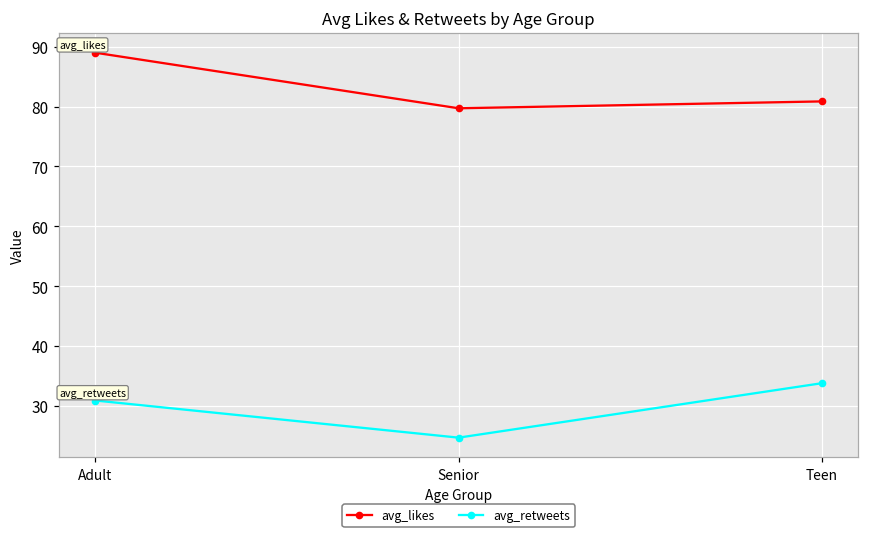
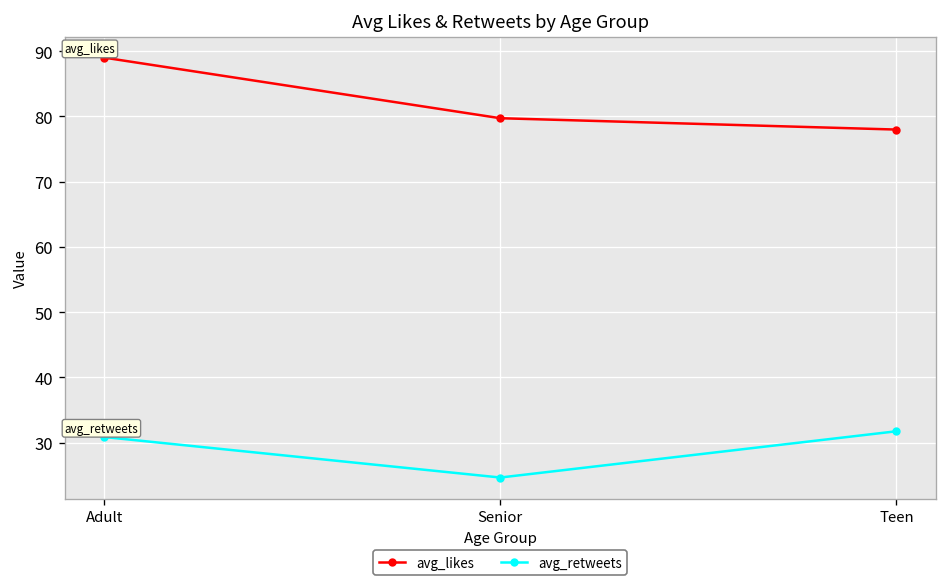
  {
    "avg_likes": {
      "Adult": 89,
      "Senior": 80,
-     "Teen": 81
+     "Teen": 78
    },
    "avg_retweets": {
      "Adult": 31,
      "Senior": 25,
-     "Teen": 34
+     "Teen": 32
    }
  }
